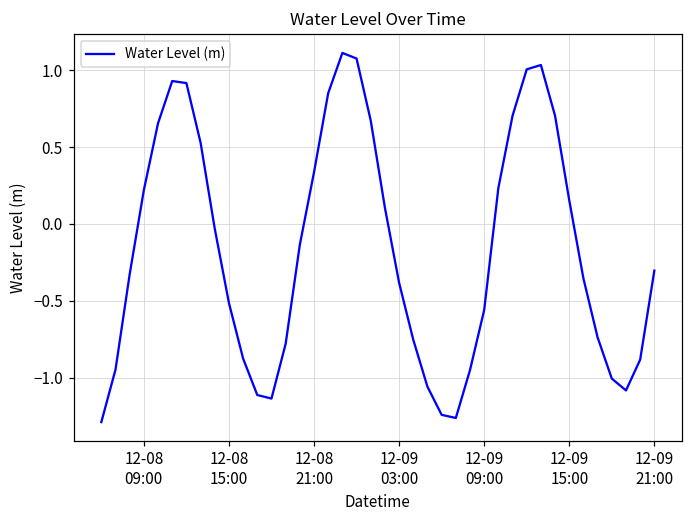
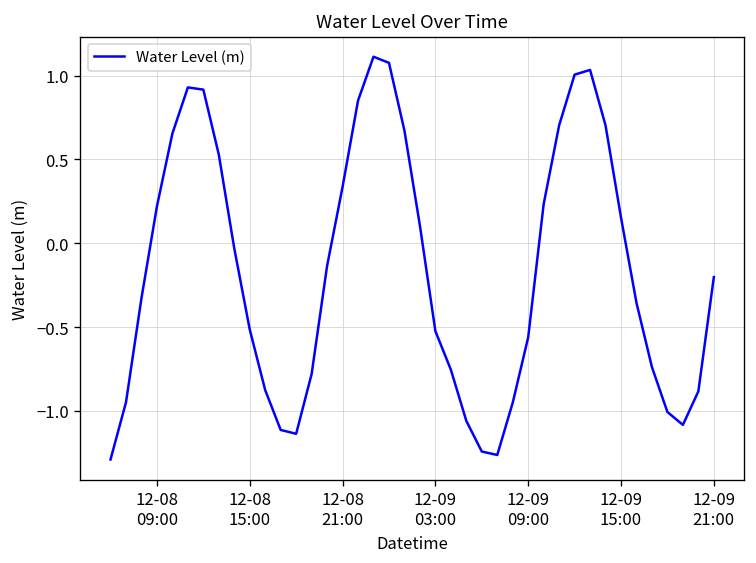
  {
    "12-08 09:00": 0.22,
    "12-08 15:00": -0.51,
    "12-08 21:00": 0.34,
-   "12-09 03:00": -0.38,
+   "12-09 03:00": -0.52,
    "12-09 09:00": -0.56,
    "12-09 15:00": 0.15,
-   "12-09 21:00": -0.30
+   "12-09 21:00": -0.20
  }
